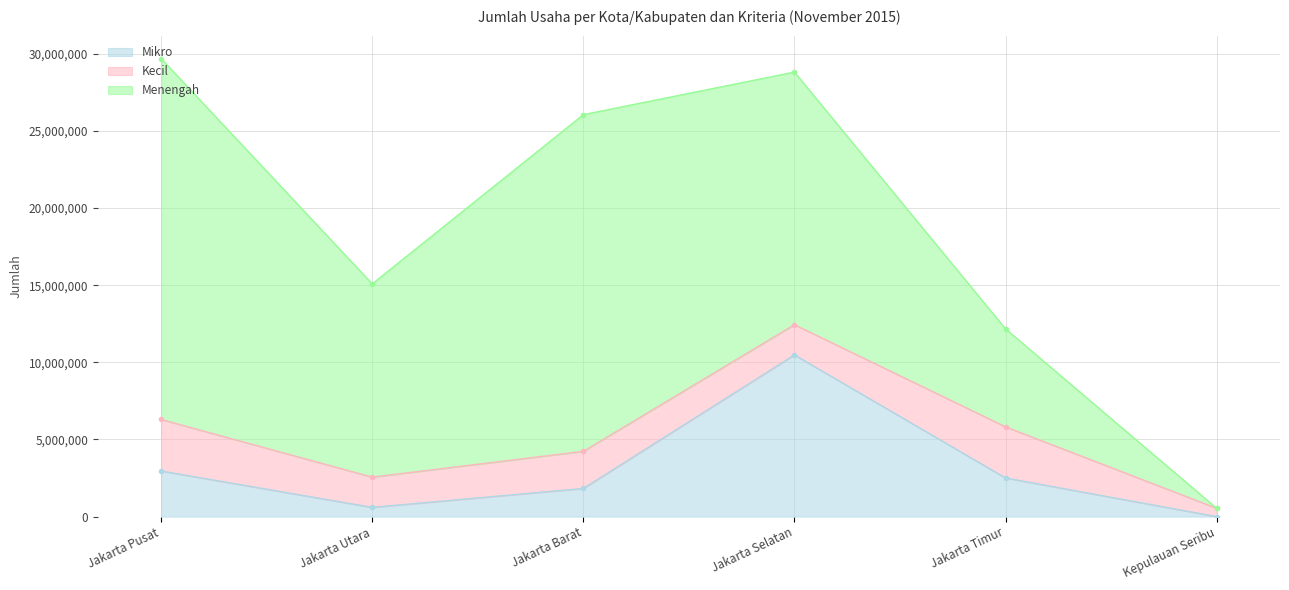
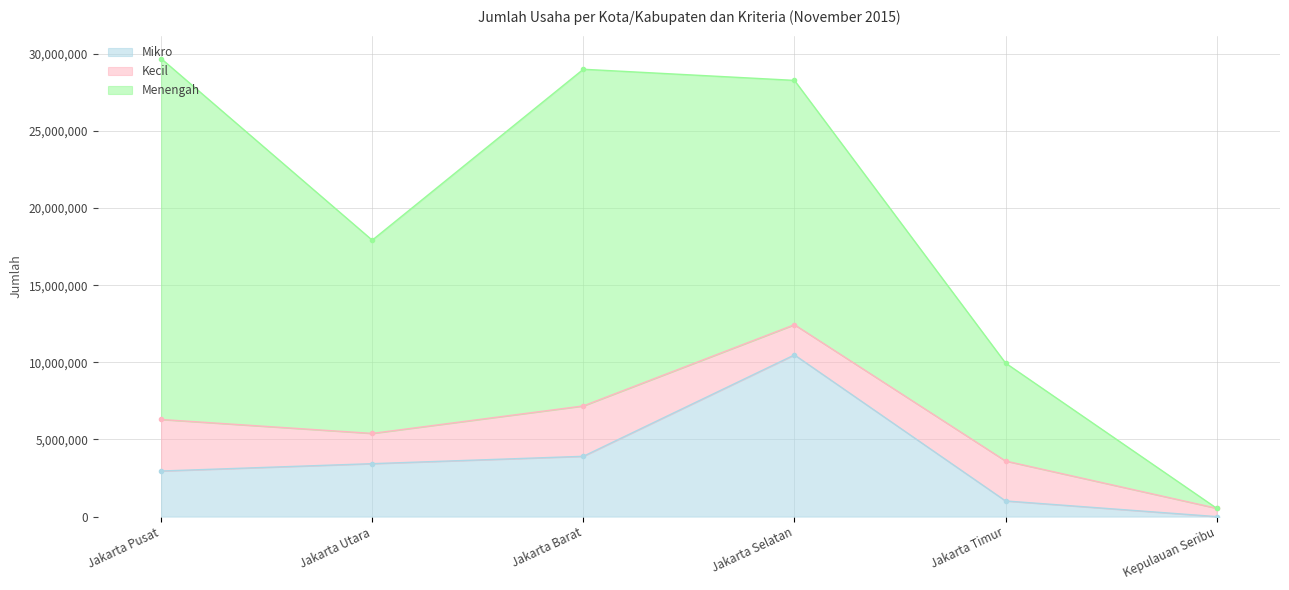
  {
    "Mikro": {
      "Jakarta Pusat": "3,000,000",
-     "Jakarta Utara": "600,000",
-     "Jakarta Barat": "1,800,000",
+     "Jakarta Utara": "3,400,000",
+     "Jakarta Barat": "3,900,000",
      "Jakarta Selatan": "10,500,000",
-     "Jakarta Timur": "2,500,000",
+     "Jakarta Timur": "1,000,000",
      "Kepulauan Seribu": "0"
    },
    "Kecil": {
      "Jakarta Pusat": "3,300,000",
      "Jakarta Utara": "2,000,000",
-     "Jakarta Barat": "2,400,000",
+     "Jakarta Barat": "3,300,000",
      "Jakarta Selatan": "2,000,000",
-     "Jakarta Timur": "3,300,000"
+     "Jakarta Timur": "2,600,000"
    },
    "Menengah": {
      "Jakarta Pusat": "23,400,000",
      "Jakarta Utara": "12,500,000",
      "Jakarta Barat": "21,800,000",
-     "Jakarta Selatan": "16,400,000",
+     "Jakarta Selatan": "15,800,000",
      "Jakarta Timur": "6,400,000"
    }
  }
